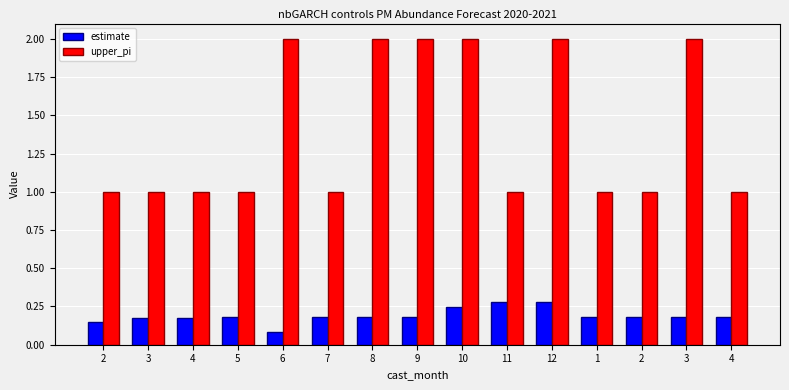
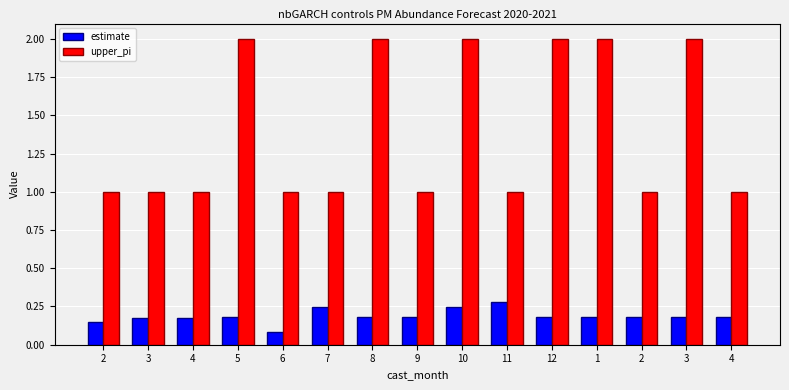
  {
    "estimate": {
      "5": 0.18,
      "6": 0.08,
-     "7": 0.18,
+     "7": 0.24,
      "8": 0.18,
      "9": 0.18,
      "10": 0.25,
      "11": 0.28,
-     "12": 0.28,
+     "12": 0.18,
      "1": 0.18
    },
    "upper_pi": {
-     "5": 1,
-     "6": 2,
+     "5": 2,
+     "6": 1,
      "7": 1,
      "8": 2,
-     "9": 2,
+     "9": 1,
      "10": 2,
      "11": 1,
      "12": 2,
-     "1": 1
+     "1": 2
    }
  }
